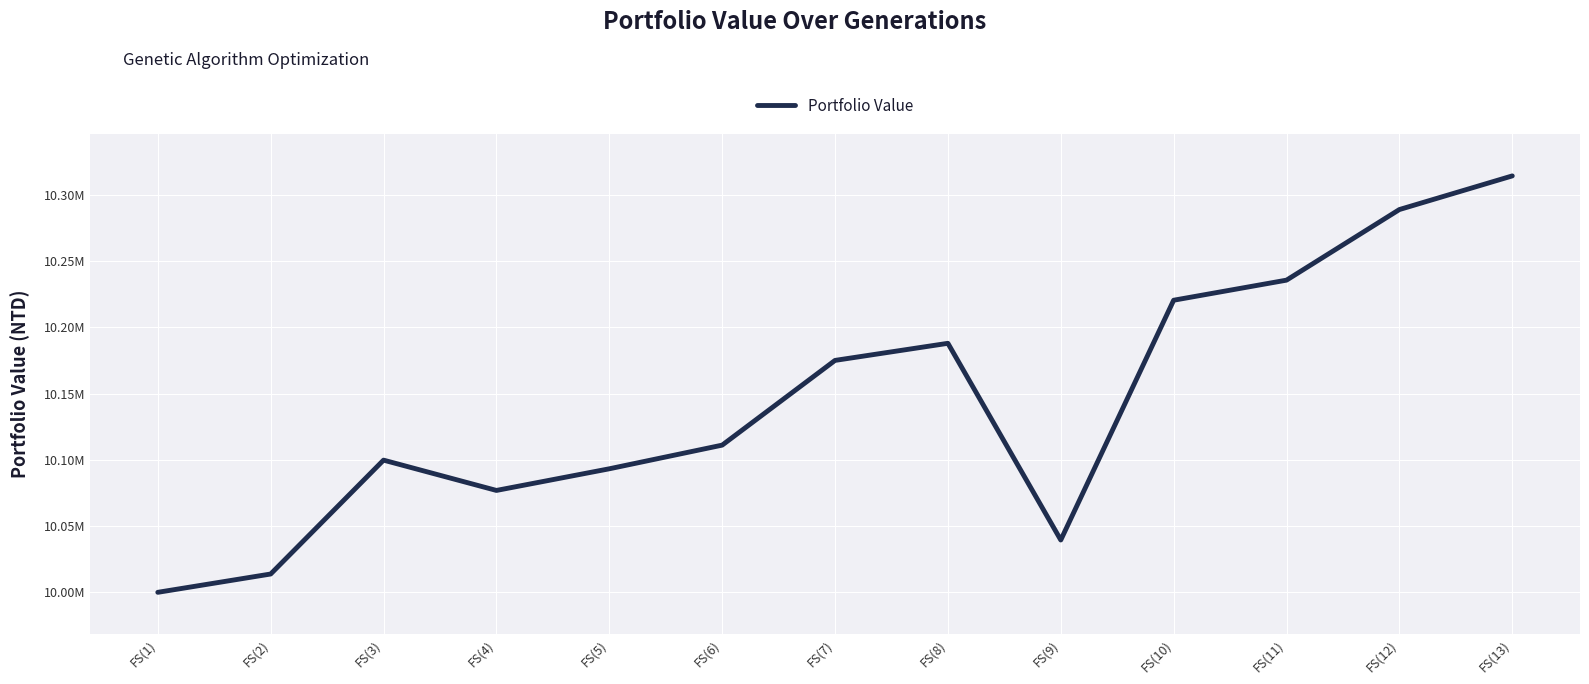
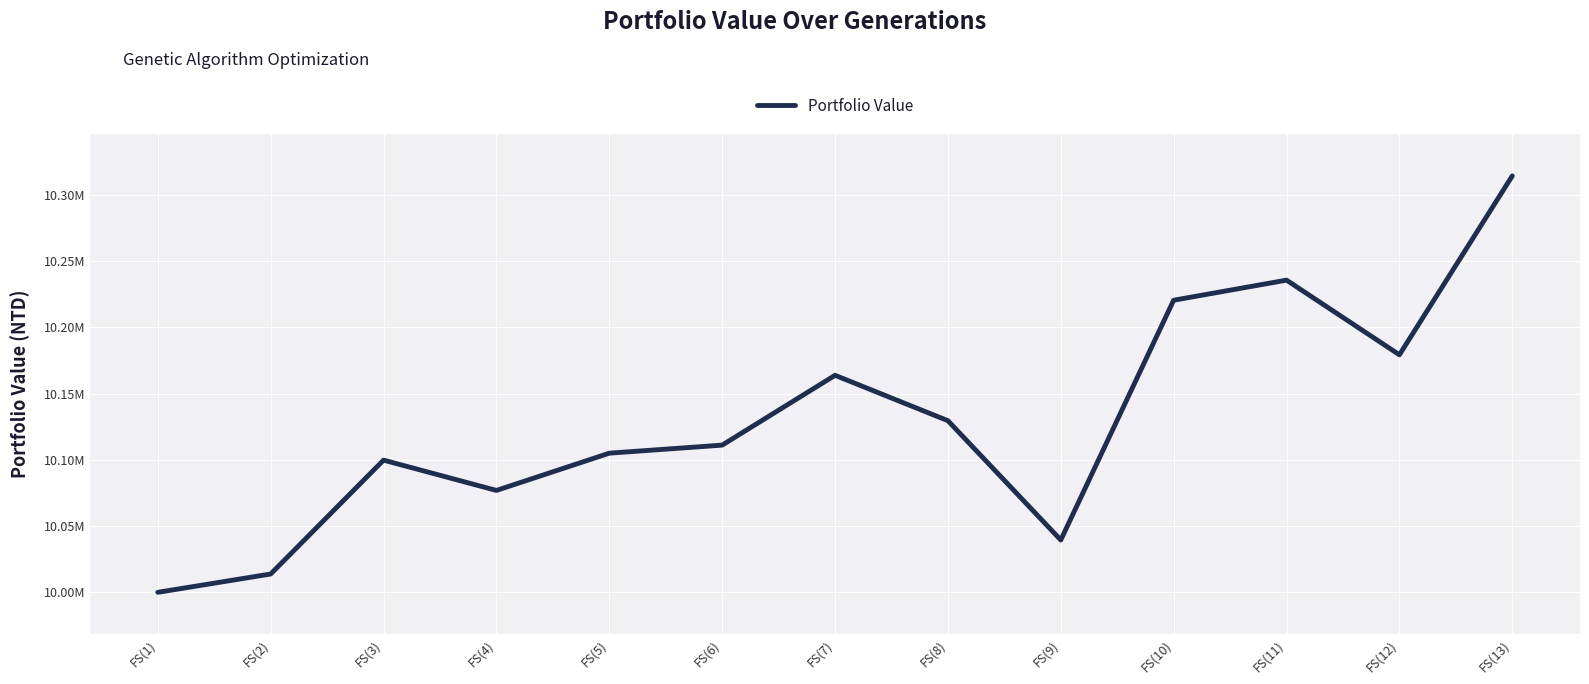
  {
    "FS(1)": 10000000,
    "FS(2)": 10014000,
    "FS(3)": 10100000,
    "FS(4)": 10077000,
-   "FS(5)": 10093000,
+   "FS(5)": 10105000,
    "FS(6)": 10111000,
-   "FS(7)": 10175000,
-   "FS(8)": 10188000,
+   "FS(7)": 10164000,
+   "FS(8)": 10130000,
    "FS(9)": 10040000,
    "FS(10)": 10221000,
    "FS(11)": 10236000,
-   "FS(12)": 10289000,
+   "FS(12)": 10179000,
    "FS(13)": 10314000
  }
